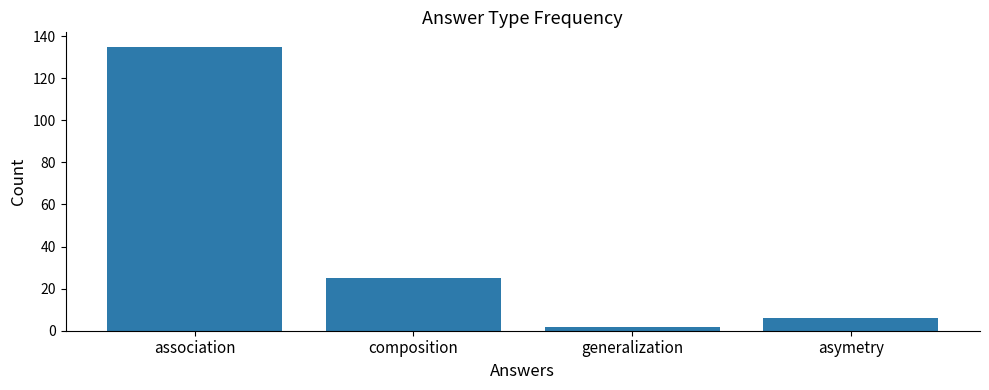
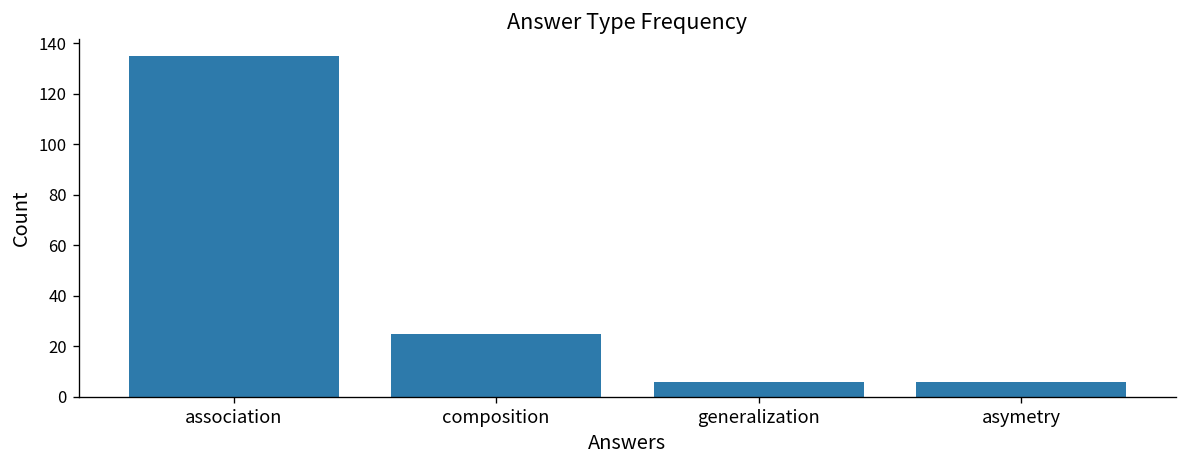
  {
    "association": 135,
    "composition": 25,
-   "generalization": 2,
+   "generalization": 6,
    "asymetry": 6
  }
